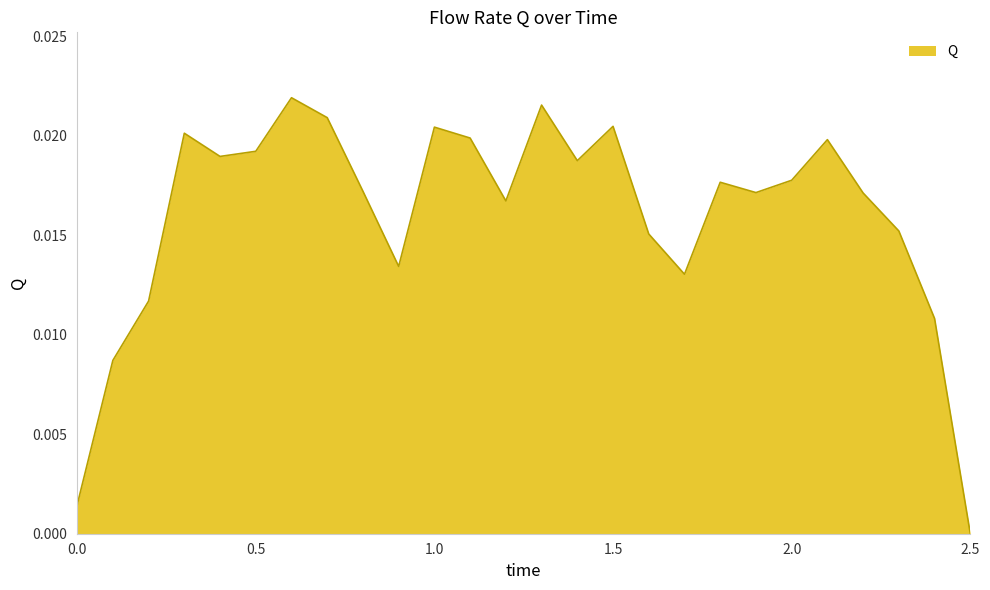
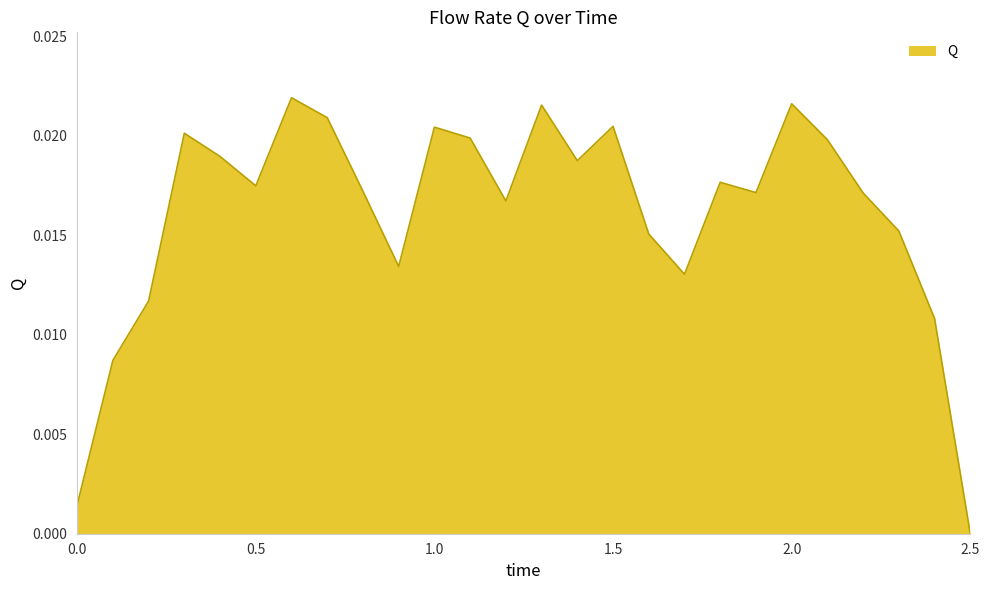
  {
    "0.0": 0.0014,
-   "0.5": 0.0192,
+   "0.5": 0.0175,
    "1.0": 0.0204,
    "1.5": 0.0205,
-   "2.0": 0.0178,
+   "2.0": 0.0216,
    "2.5": 0.0000
  }
